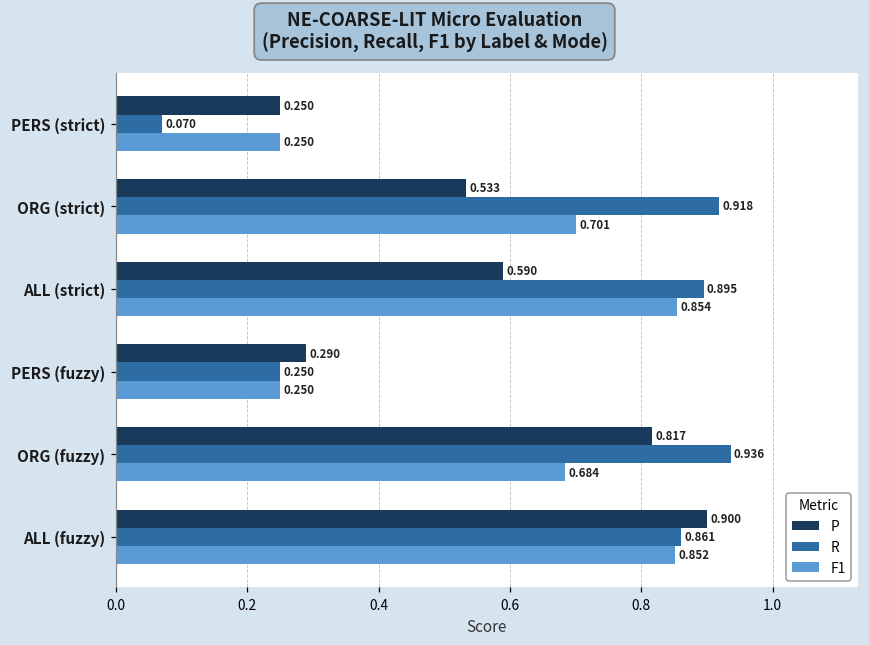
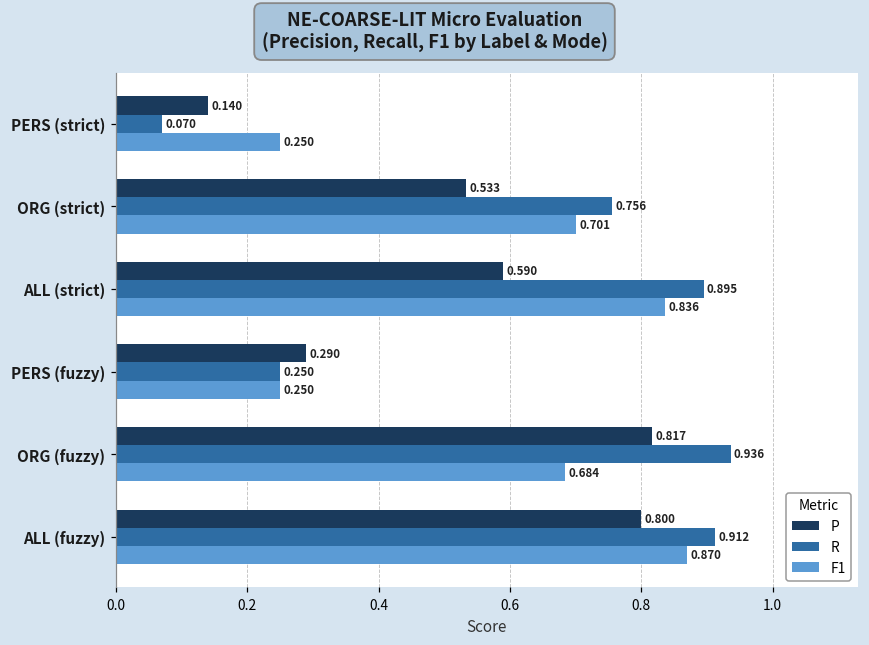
  {
    "P": {
-     "PERS (strict)": 0.250,
+     "PERS (strict)": 0.140,
      "ORG (strict)": 0.533,
      "ALL (strict)": 0.590,
      "PERS (fuzzy)": 0.290,
      "ORG (fuzzy)": 0.817,
-     "ALL (fuzzy)": 0.900
+     "ALL (fuzzy)": 0.800
    },
    "R": {
      "PERS (strict)": 0.070,
-     "ORG (strict)": 0.918,
+     "ORG (strict)": 0.756,
      "ALL (strict)": 0.895,
      "PERS (fuzzy)": 0.250,
      "ORG (fuzzy)": 0.936,
-     "ALL (fuzzy)": 0.861
+     "ALL (fuzzy)": 0.912
    },
    "F1": {
      "PERS (strict)": 0.250,
      "ORG (strict)": 0.701,
-     "ALL (strict)": 0.854,
+     "ALL (strict)": 0.836,
      "PERS (fuzzy)": 0.250,
      "ORG (fuzzy)": 0.684,
-     "ALL (fuzzy)": 0.852
+     "ALL (fuzzy)": 0.870
    }
  }
